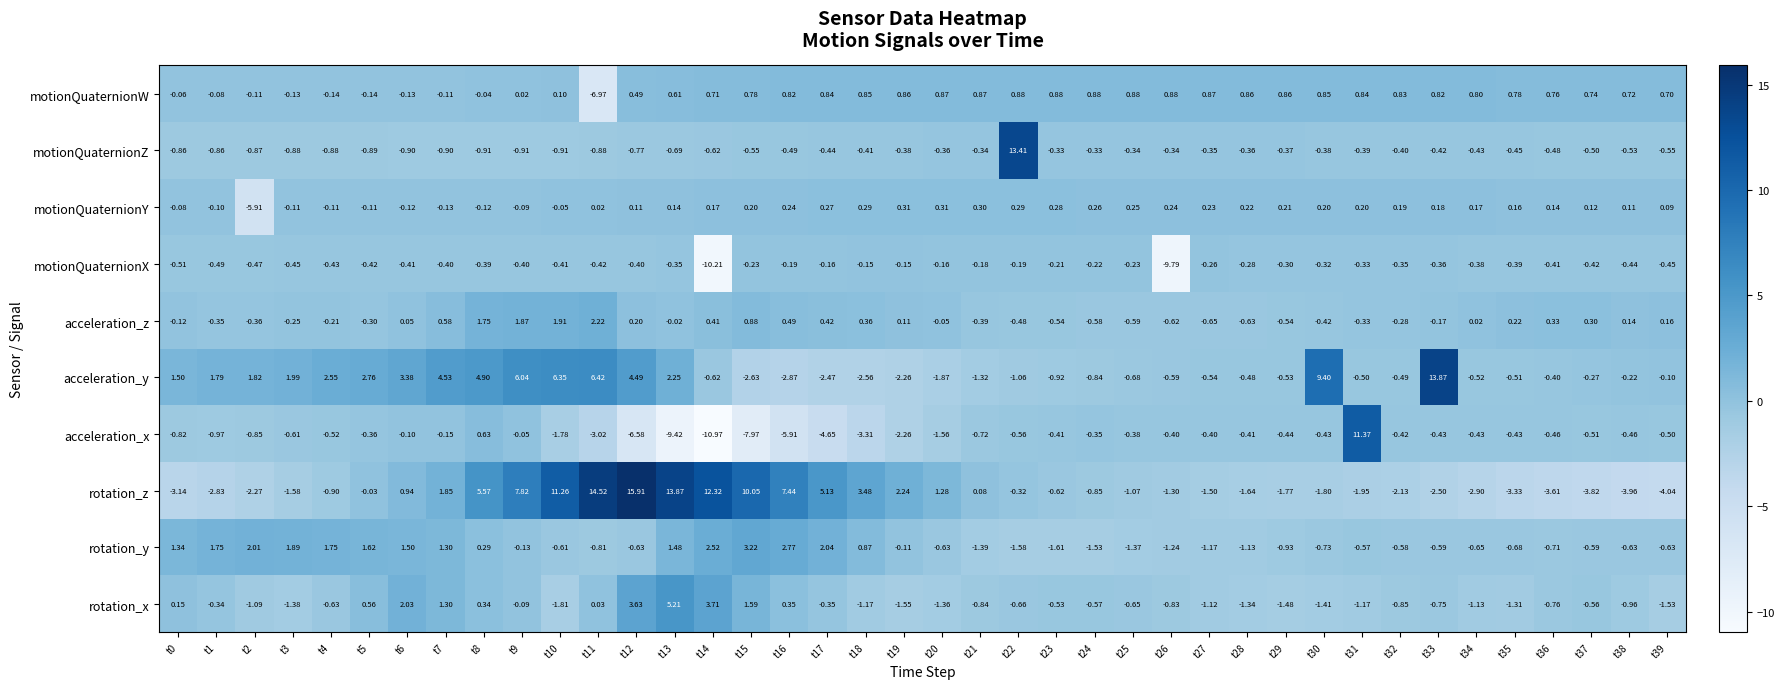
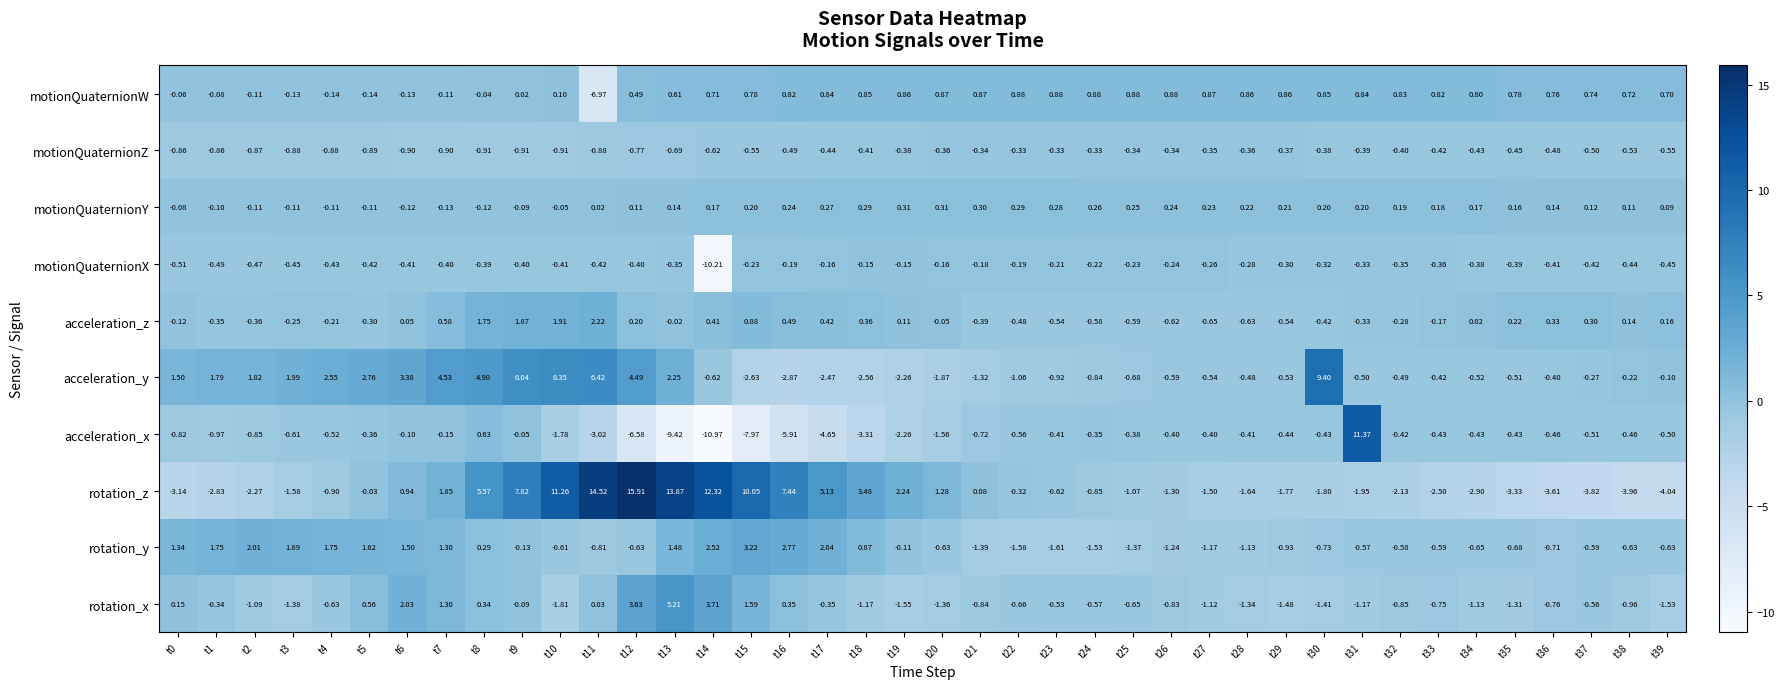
  {
    "motionQuaternionZ": {
      "t0": -0.86,
      "t1": -0.86,
      "t2": -0.87,
      "t3": -0.88,
      "t4": -0.88,
      "t5": -0.89,
      "t6": -0.90,
      "t7": -0.90,
      "t8": -0.91,
      "t9": -0.91,
      "t10": -0.91,
      "t11": -0.88,
      "t12": -0.77,
      "t13": -0.69,
      "t14": -0.62,
      "t15": -0.55,
      "t16": -0.49,
      "t17": -0.44,
      "t18": -0.41,
      "t19": -0.38,
      "t20": -0.36,
      "t21": -0.34,
-     "t22": 13.41,
+     "t22": -0.33,
      "t23": -0.33,
      "t24": -0.33,
      "t25": -0.34,
      "t26": -0.34,
      "t27": -0.35,
      "t28": -0.36,
      "t29": -0.37,
      "t30": -0.38,
      "t31": -0.39,
      "t32": -0.40,
      "t33": -0.42,
      "t34": -0.43,
      "t35": -0.45,
      "t36": -0.48,
      "t37": -0.50,
      "t38": -0.53,
      "t39": -0.55
    },
    "motionQuaternionY": {
      "t0": -0.08,
      "t1": -0.10,
-     "t2": -5.91,
+     "t2": -0.11,
      "t3": -0.11,
      "t4": -0.11,
      "t5": -0.11,
      "t6": -0.12,
      "t7": -0.13,
      "t8": -0.12,
      "t9": -0.09,
      "t10": -0.05,
      "t11": 0.02,
      "t12": 0.11,
      "t13": 0.14,
      "t14": 0.17,
      "t15": 0.20,
      "t16": 0.24,
      "t17": 0.27,
      "t18": 0.29,
      "t19": 0.31,
      "t20": 0.31,
      "t21": 0.30,
      "t22": 0.29,
      "t23": 0.28,
      "t24": 0.26,
      "t25": 0.25,
      "t26": 0.24,
      "t27": 0.23,
      "t28": 0.22,
      "t29": 0.21,
      "t30": 0.20,
      "t31": 0.20,
      "t32": 0.19,
      "t33": 0.18,
      "t34": 0.17,
      "t35": 0.16,
      "t36": 0.14,
      "t37": 0.12,
      "t38": 0.11,
      "t39": 0.09
    },
    "motionQuaternionX": {
      "t0": -0.51,
      "t1": -0.49,
      "t2": -0.47,
      "t3": -0.45,
      "t4": -0.43,
      "t5": -0.42,
      "t6": -0.41,
      "t7": -0.40,
      "t8": -0.39,
      "t9": -0.40,
      "t10": -0.41,
      "t11": -0.42,
      "t12": -0.40,
      "t13": -0.35,
      "t14": -10.21,
      "t15": -0.23,
      "t16": -0.19,
      "t17": -0.16,
      "t18": -0.15,
      "t19": -0.15,
      "t20": -0.16,
      "t21": -0.18,
      "t22": -0.19,
      "t23": -0.21,
      "t24": -0.22,
      "t25": -0.23,
-     "t26": -9.79,
+     "t26": -0.24,
      "t27": -0.26,
      "t28": -0.28,
      "t29": -0.30,
      "t30": -0.32,
      "t31": -0.33,
      "t32": -0.35,
      "t33": -0.36,
      "t34": -0.38,
      "t35": -0.39,
      "t36": -0.41,
      "t37": -0.42,
      "t38": -0.44,
      "t39": -0.45
    },
    "acceleration_y": {
      "t0": 1.50,
      "t1": 1.79,
      "t2": 1.82,
      "t3": 1.99,
      "t4": 2.55,
      "t5": 2.76,
      "t6": 3.38,
      "t7": 4.53,
      "t8": 4.90,
      "t9": 6.04,
      "t10": 6.35,
      "t11": 6.42,
      "t12": 4.49,
      "t13": 2.25,
      "t14": -0.62,
      "t15": -2.63,
      "t16": -2.87,
      "t17": -2.47,
      "t18": -2.56,
      "t19": -2.26,
      "t20": -1.87,
      "t21": -1.32,
      "t22": -1.06,
      "t23": -0.92,
      "t24": -0.84,
      "t25": -0.68,
      "t26": -0.59,
      "t27": -0.54,
      "t28": -0.48,
      "t29": -0.53,
      "t30": 9.40,
      "t31": -0.50,
      "t32": -0.49,
-     "t33": 13.87,
+     "t33": -0.42,
      "t34": -0.52,
      "t35": -0.51,
      "t36": -0.40,
      "t37": -0.27,
      "t38": -0.22,
      "t39": -0.10
    }
  }
